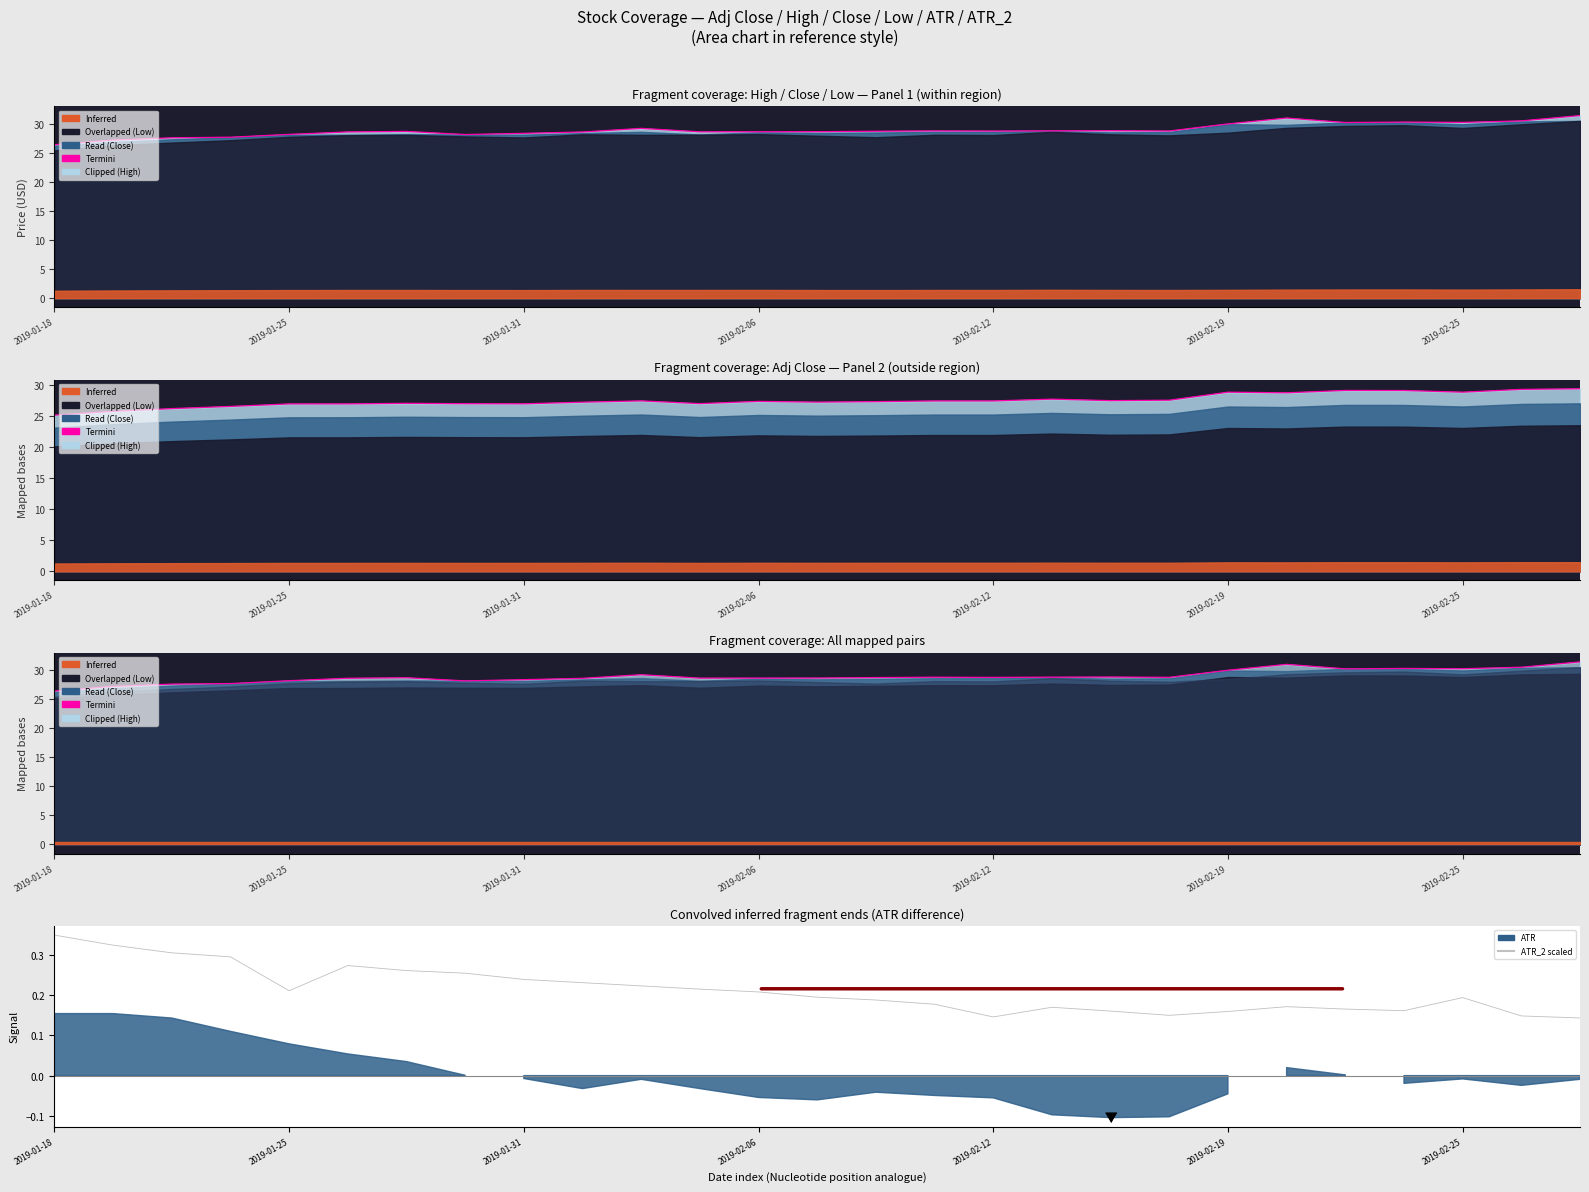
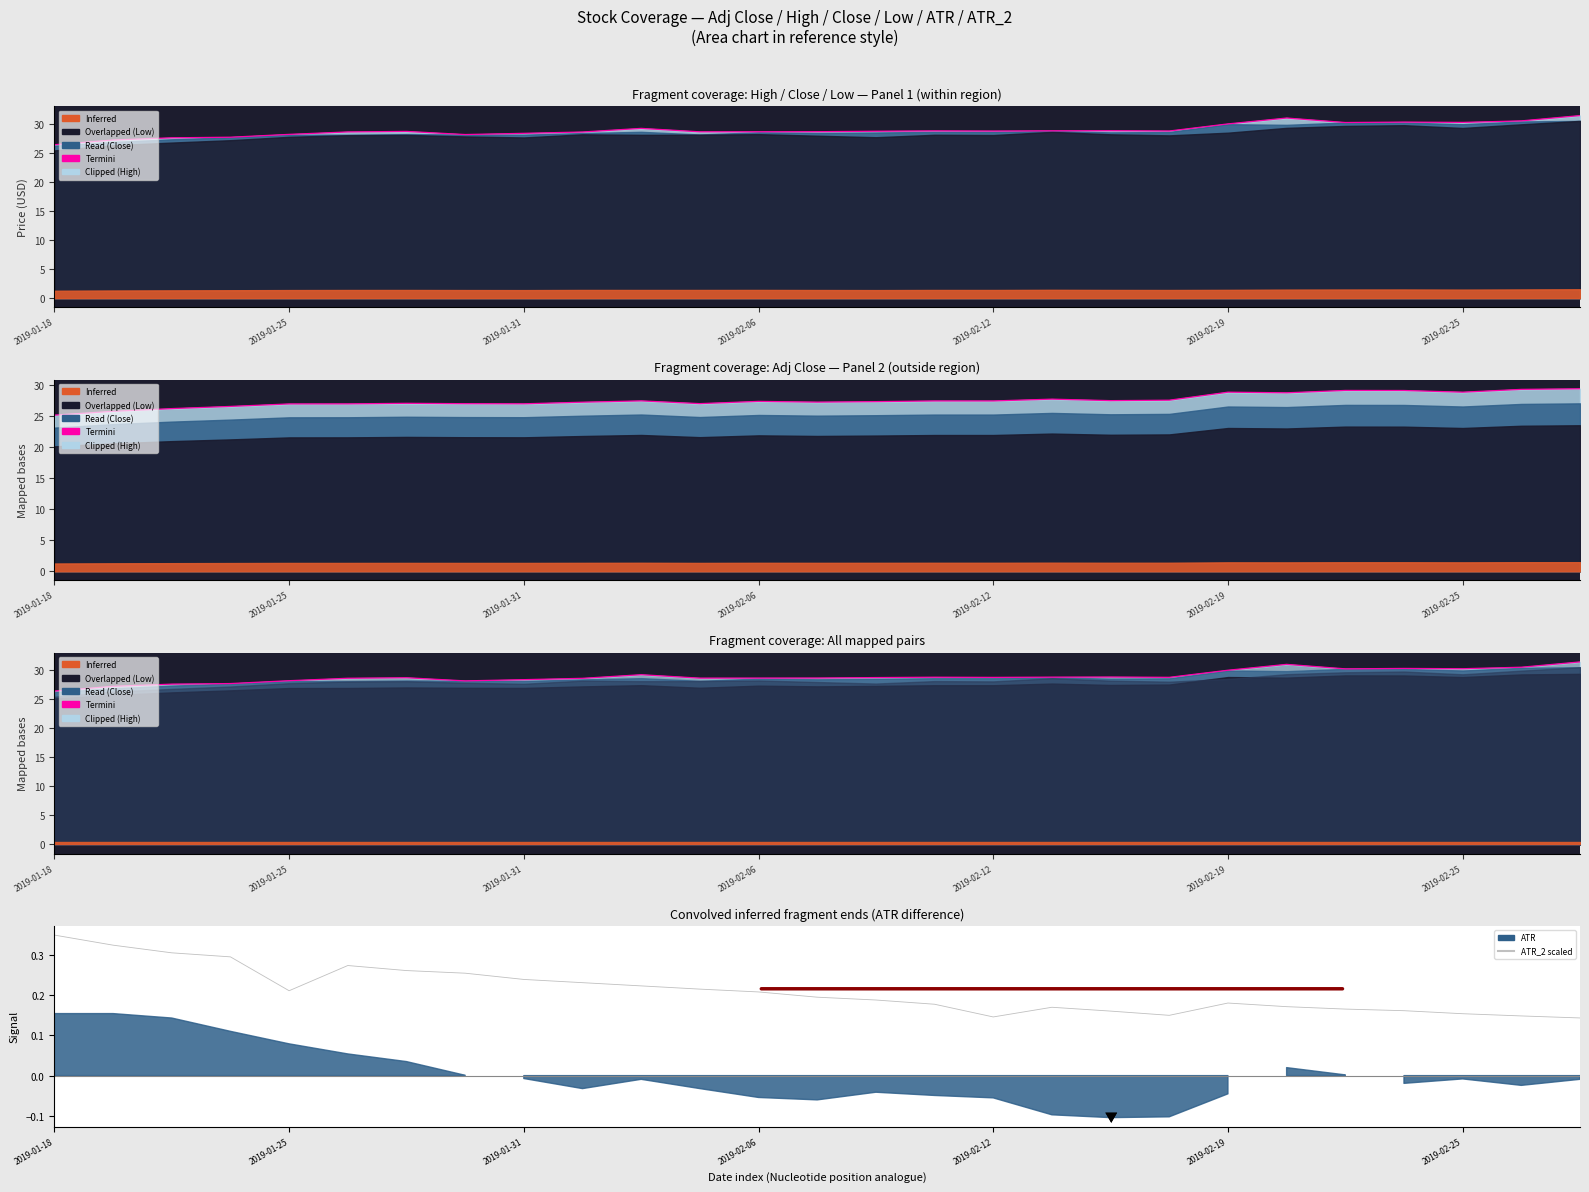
  {
    "Fragment coverage: All mapped pairs": {
      "Inferred": {
        "2019-01-18": 1,
        "2019-01-25": 1,
        "2019-01-31": 1,
        "2019-02-06": 1,
        "2019-02-12": 1,
        "2019-02-19": 1,
        "2019-02-25": 1
      }
    },
    "Convolved inferred fragment ends (ATR difference)": {
      "2019-01-18": 0.35,
      "2019-01-25": 0.21,
      "2019-01-31": 0.24,
      "2019-02-06": 0.21,
      "2019-02-12": 0.15,
-     "2019-02-19": 0.16,
-     "2019-02-25": 0.19
+     "2019-02-19": 0.18,
+     "2019-02-25": 0.15
    }
  }
